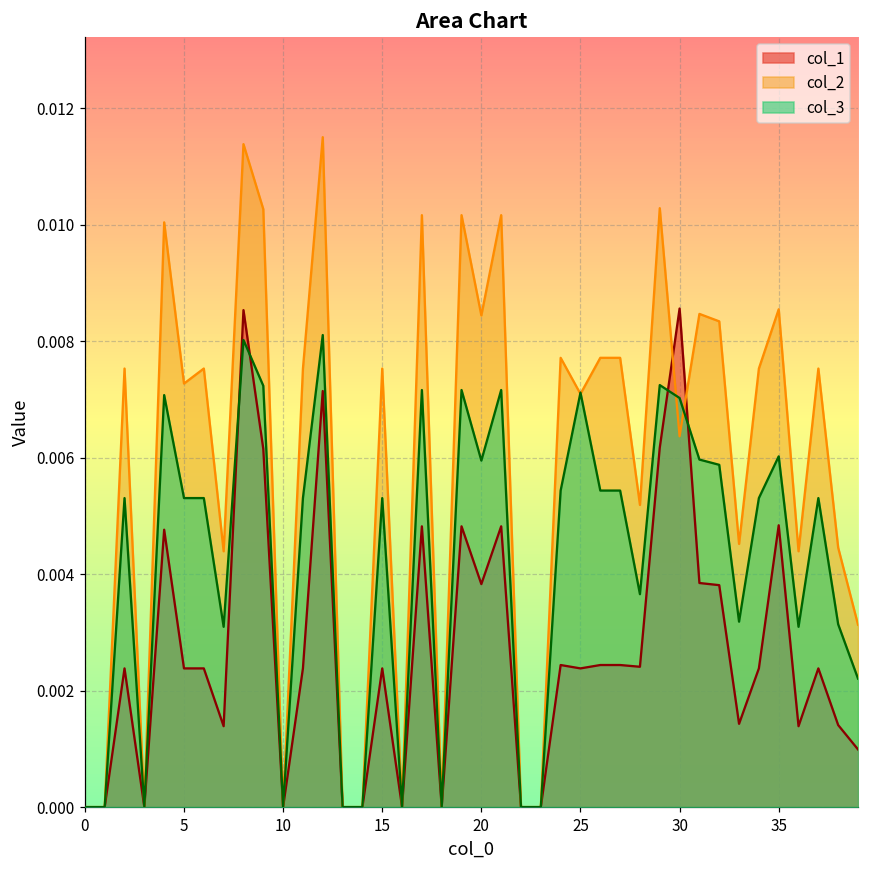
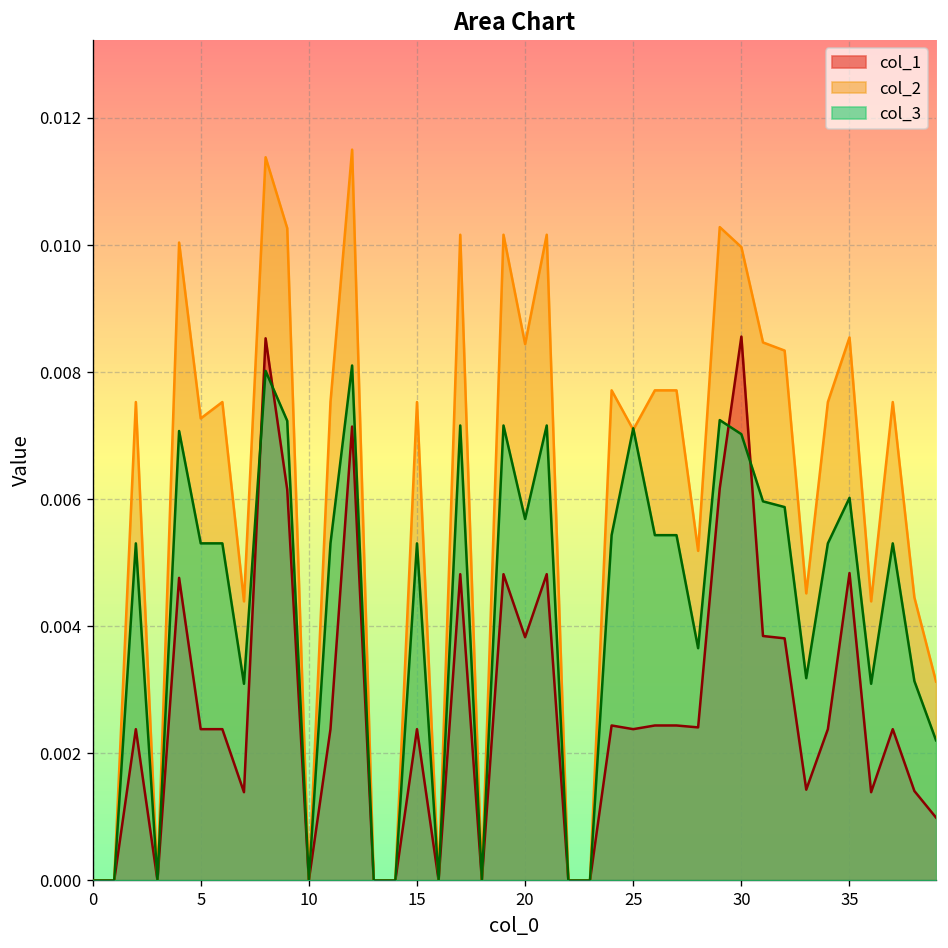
  {
    "col_1": {
      "5": 0.0024,
      "15": 0.0024,
      "20": 0.0038,
      "25": 0.0024,
      "30": 0.0086,
      "35": 0.0048
    },
    "col_2": {
      "5": 0.0073,
      "15": 0.0075,
      "20": 0.0084,
-     "30": 0.0064,
+     "30": 0.0100,
      "35": 0.0085
    },
    "col_3": {
      "5": 0.0053,
      "15": 0.0053,
-     "20": 0.0059,
+     "20": 0.0057,
      "30": 0.0070,
      "35": 0.0060
    }
  }
